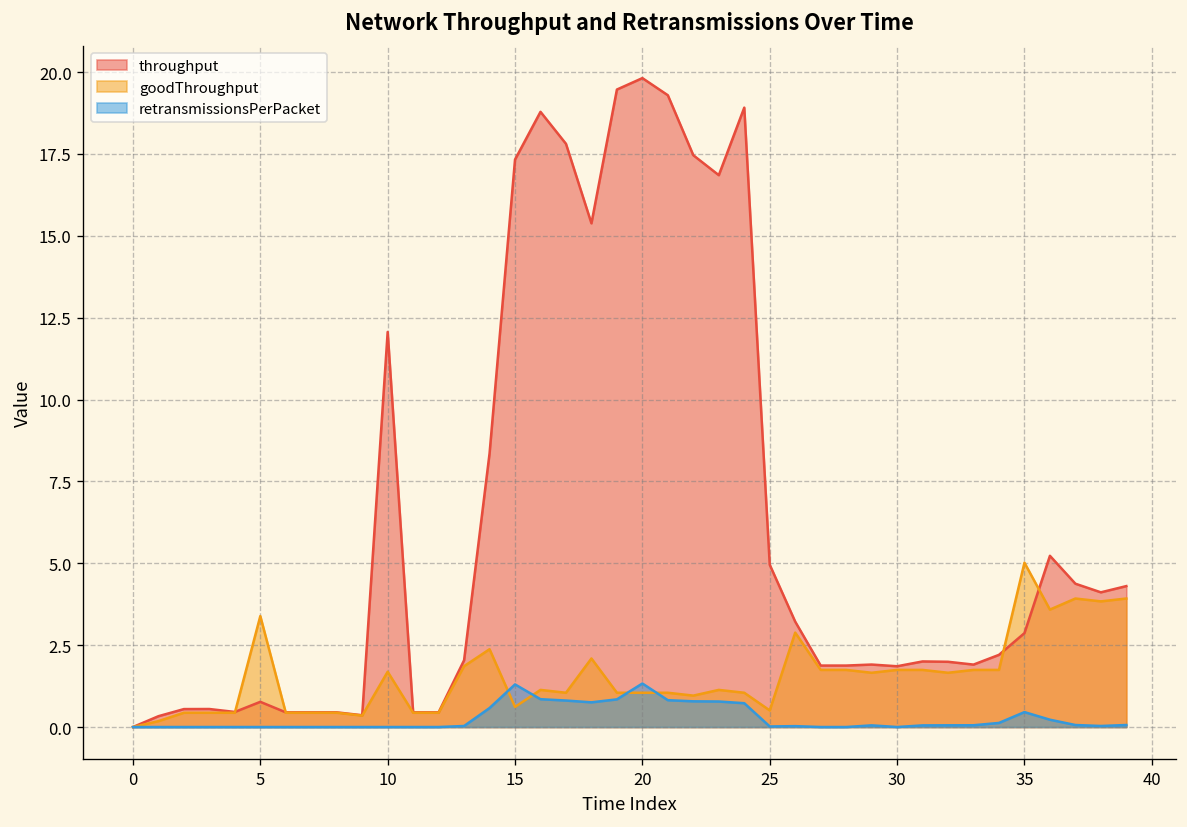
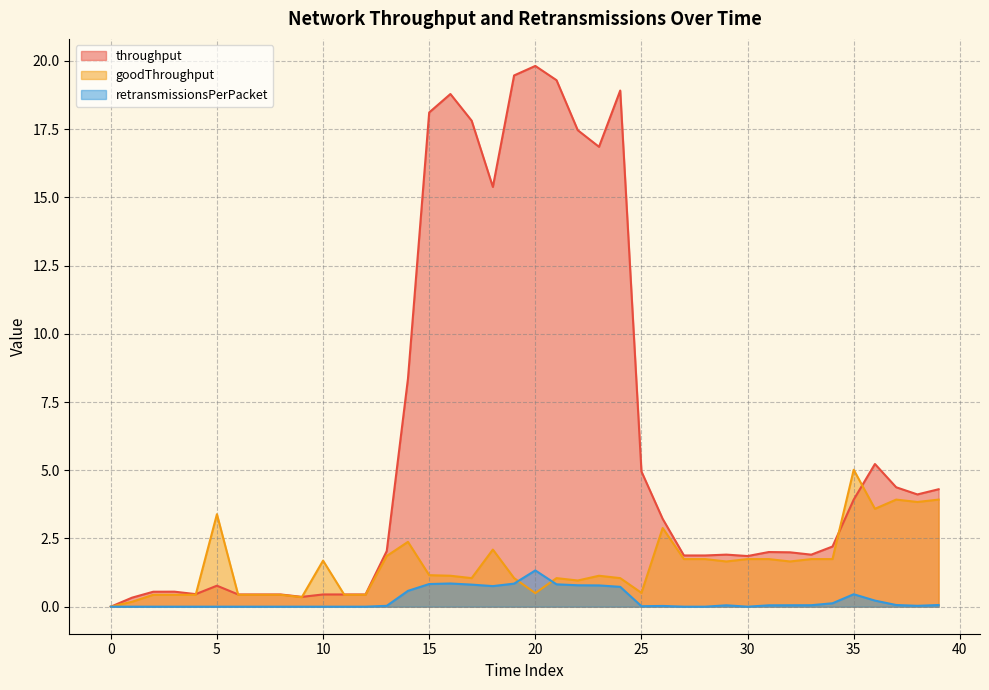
  {
    "throughput": {
      "5": 0.8,
-     "10": 12.1,
-     "15": 17.3,
+     "10": 0.4,
+     "15": 18.1,
      "20": 19.8,
      "25": 5.0,
      "30": 1.9,
-     "35": 2.9
+     "35": 3.9
    },
    "goodThroughput": {
      "5": 3.4,
      "10": 1.7,
-     "15": 0.6,
-     "20": 1.0,
+     "15": 1.2,
+     "20": 0.5,
      "25": 0.5,
      "30": 1.7,
      "35": 5.0
    },
    "retransmissionsPerPacket": {
      "5": 0.0,
      "10": 0.0,
-     "15": 1.3,
+     "15": 0.8,
      "20": 1.3,
      "25": 0.0,
      "30": 0.0,
      "35": 0.5
    }
  }
